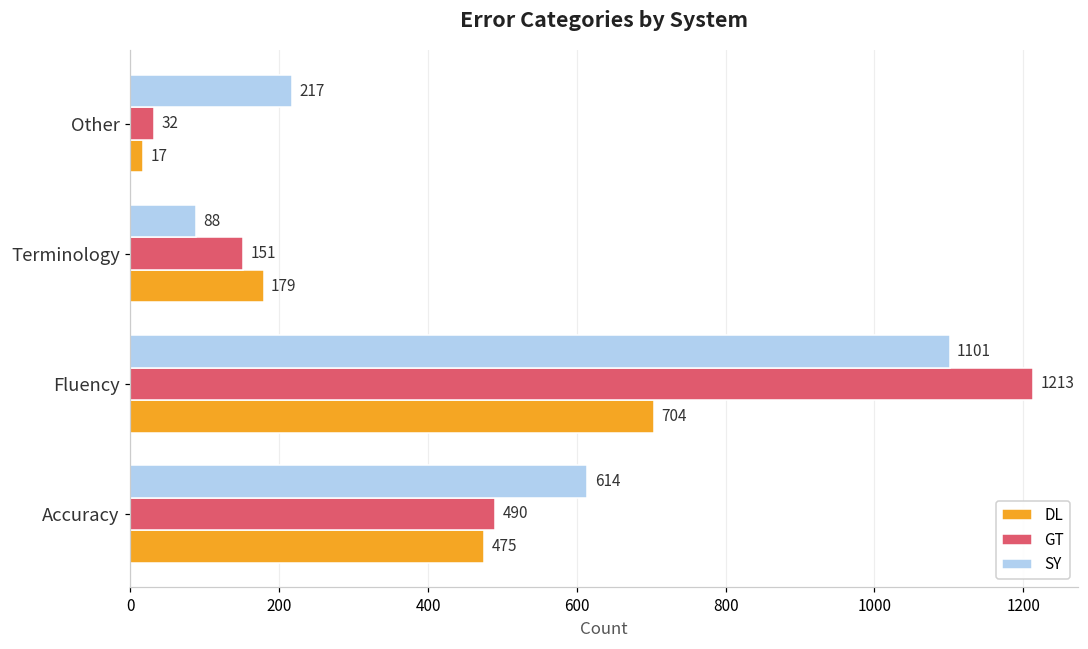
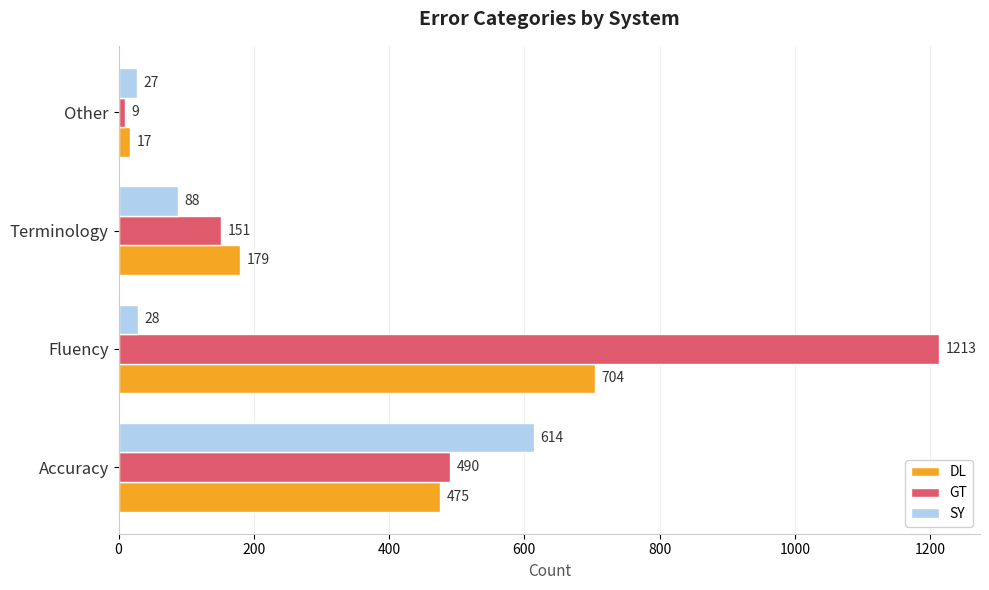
  {
    "DL": {
      "Other": 17,
      "Terminology": 179,
      "Fluency": 704,
      "Accuracy": 475
    },
    "GT": {
-     "Other": 32,
+     "Other": 9,
      "Terminology": 151,
      "Fluency": 1213,
      "Accuracy": 490
    },
    "SY": {
-     "Other": 217,
+     "Other": 27,
      "Terminology": 88,
-     "Fluency": 1101,
+     "Fluency": 28,
      "Accuracy": 614
    }
  }
